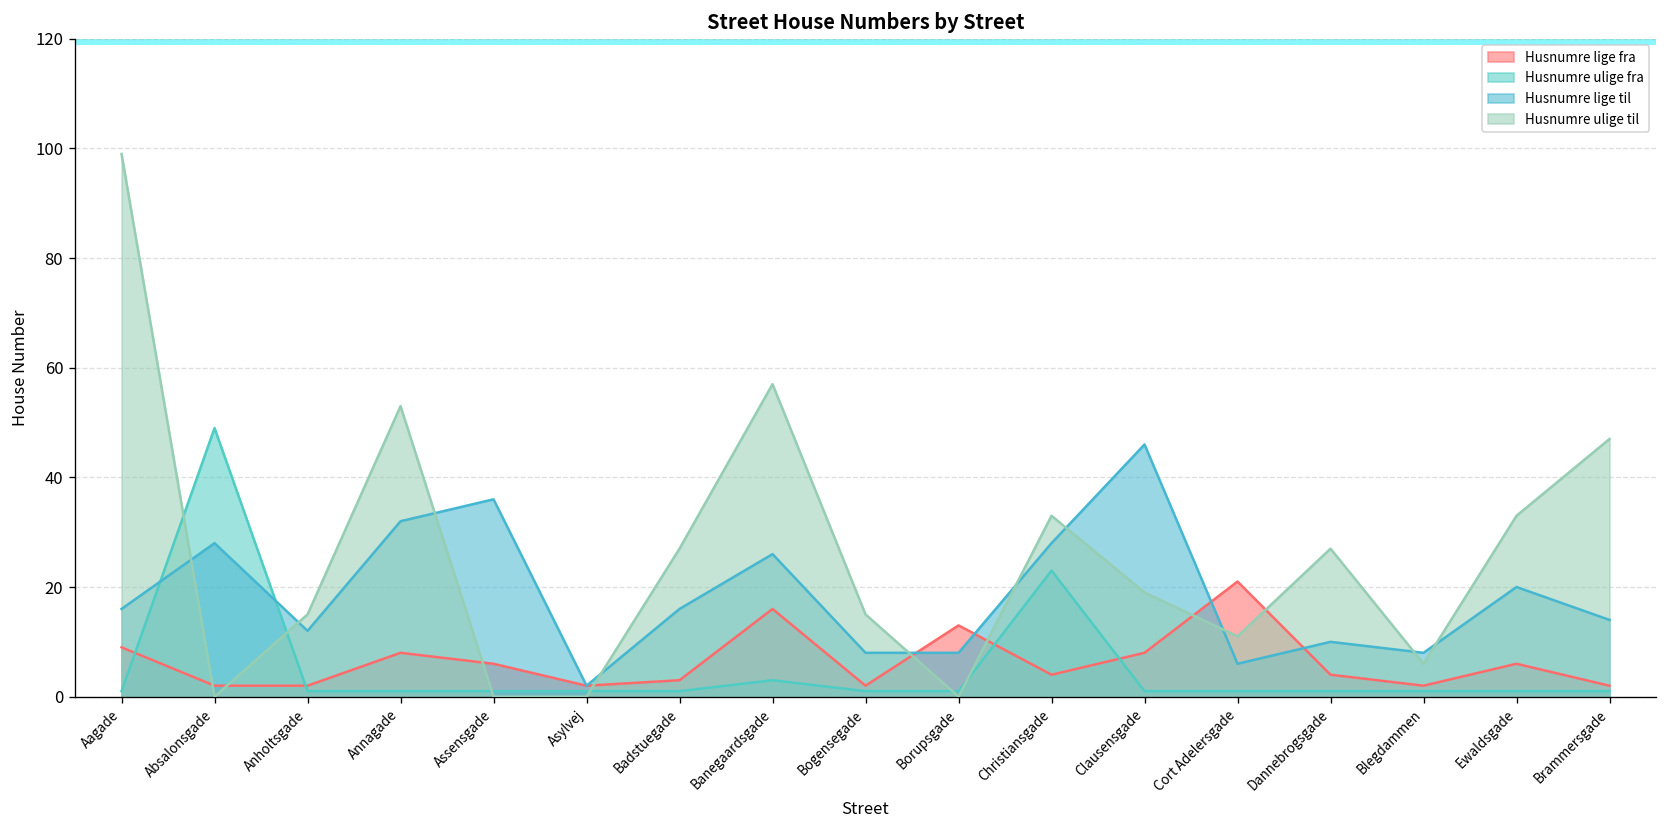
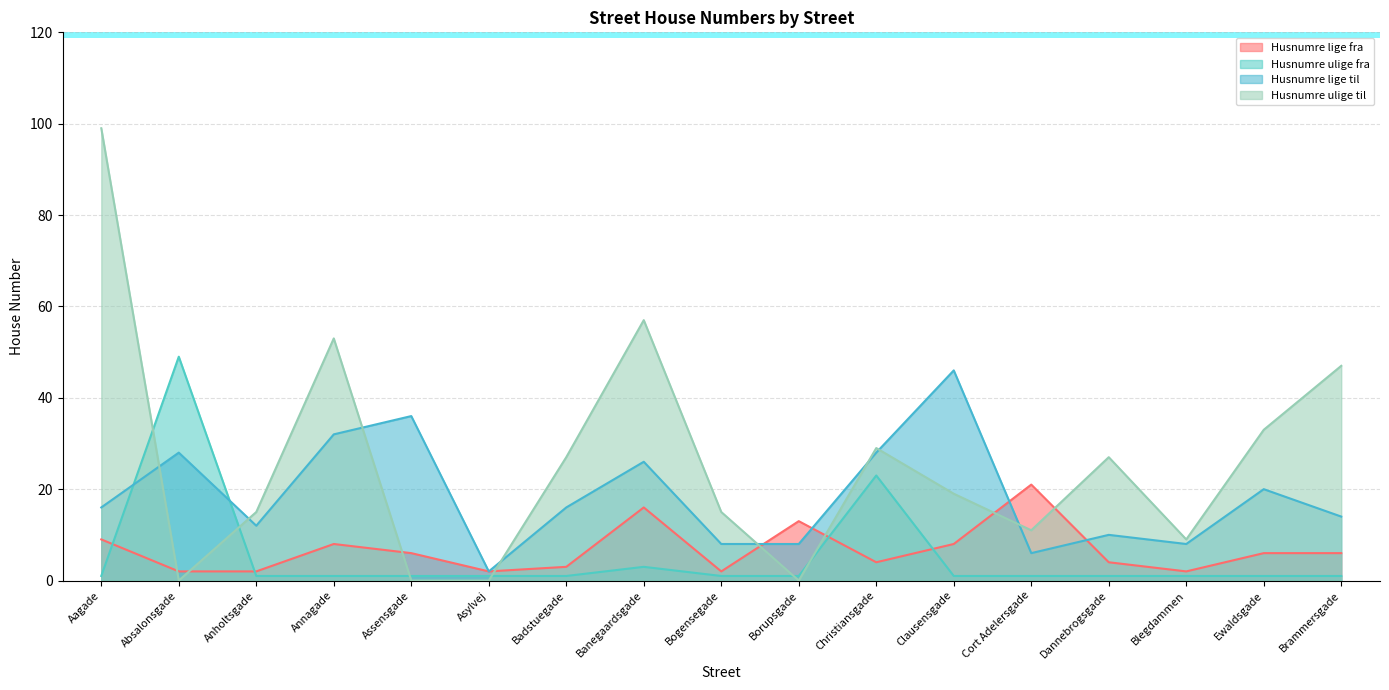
  {
    "Husnumre lige fra": {
      "Aagade": 9,
      "Absalonsgade": 2,
      "Anholtsgade": 2,
      "Annagade": 8,
      "Assensgade": 6,
      "Badstuegade": 3,
      "Banegaardsgade": 16,
      "Bogensegade": 2,
      "Borupsgade": 13,
      "Christiansgade": 4,
      "Clausensgade": 8,
      "Cort Adelersgade": 21,
      "Dannebrogsgade": 4,
      "Blegdammen": 2,
      "Ewaldsgade": 6,
-     "Brammersgade": 2
+     "Brammersgade": 6
    },
    "Husnumre ulige til": {
      "Aagade": 99,
      "Absalonsgade": 0,
      "Anholtsgade": 15,
      "Annagade": 53,
      "Assensgade": 0,
      "Asylvej": 0,
      "Badstuegade": 27,
      "Banegaardsgade": 57,
      "Bogensegade": 15,
      "Borupsgade": 0,
-     "Christiansgade": 33,
+     "Christiansgade": 29,
      "Clausensgade": 19,
      "Cort Adelersgade": 11,
      "Dannebrogsgade": 27,
-     "Blegdammen": 6,
+     "Blegdammen": 9,
      "Ewaldsgade": 33,
      "Brammersgade": 47
    }
  }
